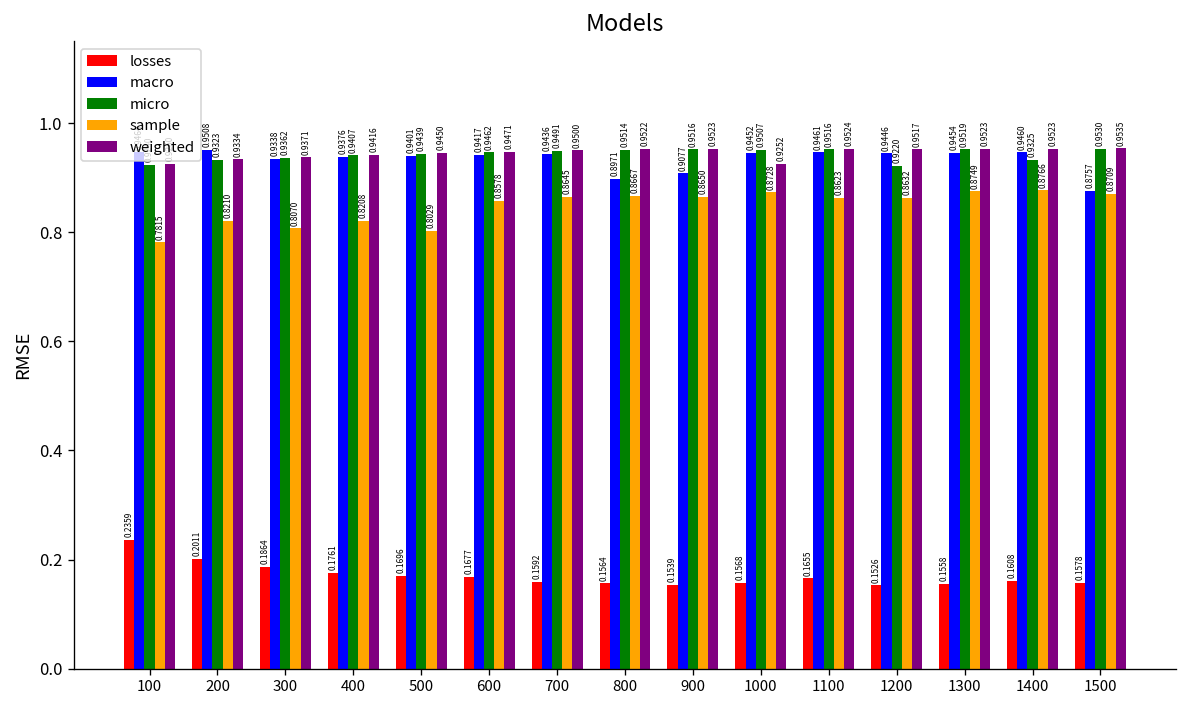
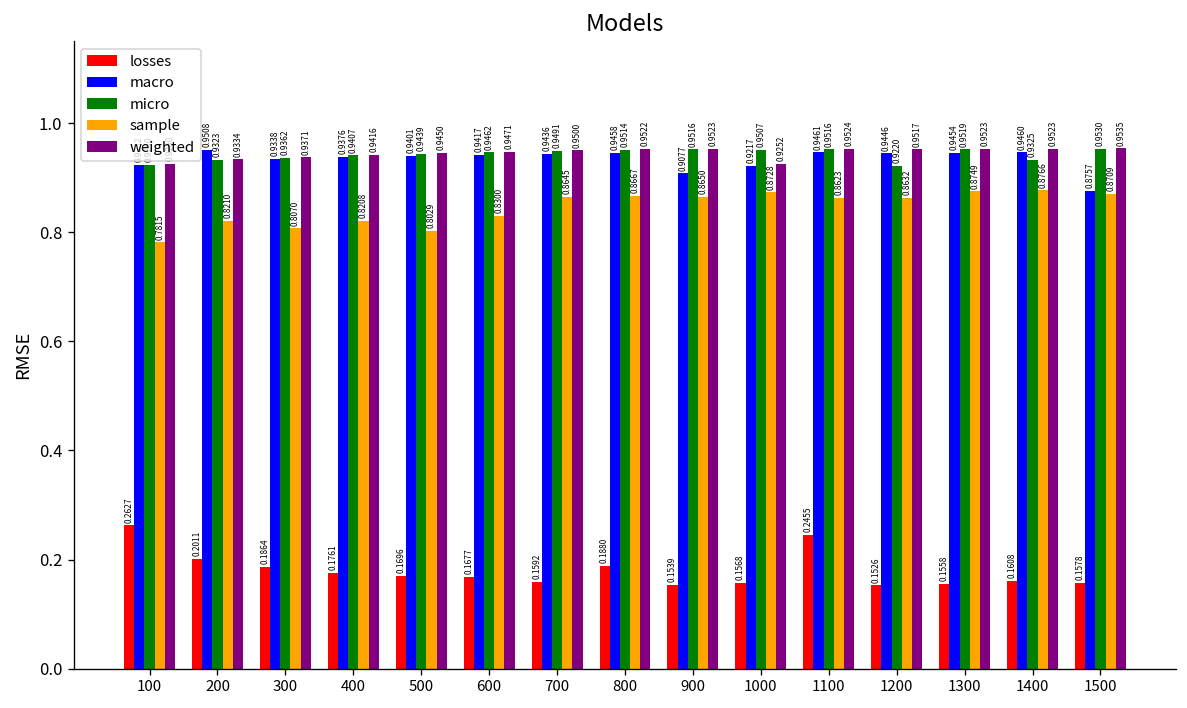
  {
    "losses": {
-     "100": 0.2359,
+     "100": 0.2627,
      "200": 0.2011,
      "300": 0.1864,
      "400": 0.1761,
      "500": 0.1696,
      "600": 0.1677,
      "700": 0.1592,
-     "800": 0.1564,
+     "800": 0.1880,
      "900": 0.1539,
      "1000": 0.1568,
-     "1100": 0.1655,
+     "1100": 0.2455,
      "1200": 0.1526,
      "1300": 0.1558,
      "1400": 0.1608,
      "1500": 0.1578
    },
    "macro": {
-     "100": 0.9464,
+     "100": 0.9232,
      "200": 0.9508,
      "300": 0.9338,
      "400": 0.9376,
      "500": 0.9401,
      "600": 0.9417,
      "700": 0.9436,
-     "800": 0.8971,
+     "800": 0.9458,
      "900": 0.9077,
-     "1000": 0.9452,
+     "1000": 0.9217,
      "1100": 0.9461,
      "1200": 0.9446,
      "1300": 0.9454,
      "1400": 0.9460,
      "1500": 0.8757
    },
    "micro": {
      "100": 0.9240,
      "200": 0.9323,
      "300": 0.9362,
      "400": 0.9407,
      "500": 0.9439,
      "600": 0.9462,
      "700": 0.9491,
      "800": 0.9514,
      "900": 0.9516,
      "1000": 0.9507,
      "1100": 0.9516,
      "1200": 0.9220,
      "1300": 0.9519,
      "1400": 0.9325,
      "1500": 0.9530
    },
    "sample": {
      "100": 0.7815,
      "200": 0.8210,
      "300": 0.8070,
      "400": 0.8208,
      "500": 0.8029,
-     "600": 0.8578,
+     "600": 0.8300,
      "700": 0.8645,
      "800": 0.8667,
      "900": 0.8650,
      "1000": 0.8728,
      "1100": 0.8623,
      "1200": 0.8632,
      "1300": 0.8749,
      "1400": 0.8766,
      "1500": 0.8709
    },
    "weighted": {
      "100": 0.9250,
      "200": 0.9334,
      "300": 0.9371,
      "400": 0.9416,
      "500": 0.9450,
      "600": 0.9471,
      "700": 0.9500,
      "800": 0.9522,
      "900": 0.9523,
      "1000": 0.9252,
      "1100": 0.9524,
      "1200": 0.9517,
      "1300": 0.9523,
      "1400": 0.9523,
      "1500": 0.9535
    }
  }
